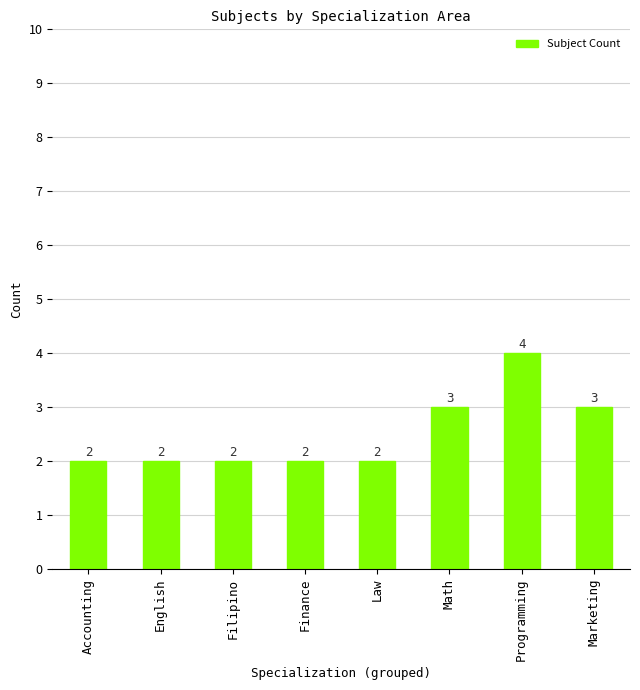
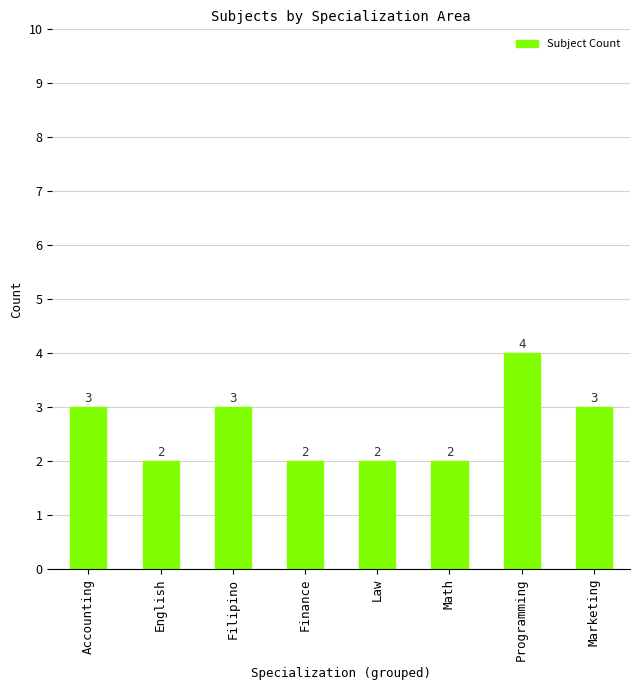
  {
-   "Accounting": 2,
+   "Accounting": 3,
    "English": 2,
-   "Filipino": 2,
+   "Filipino": 3,
    "Finance": 2,
    "Law": 2,
-   "Math": 3,
+   "Math": 2,
    "Programming": 4,
    "Marketing": 3
  }
